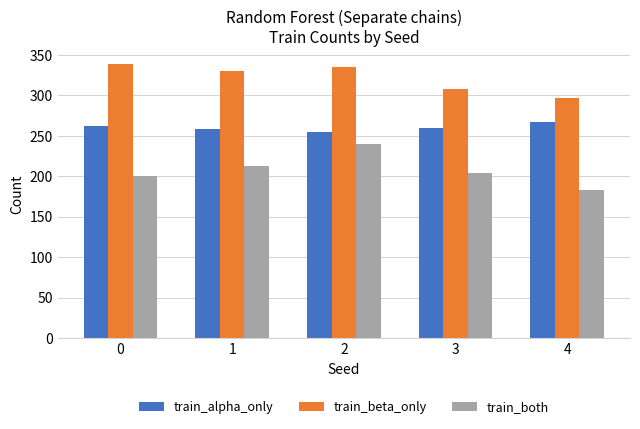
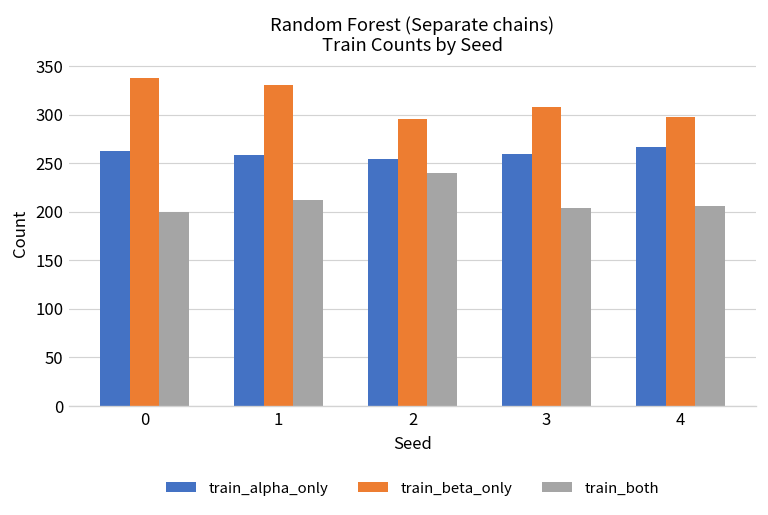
  {
    "train_alpha_only": {
      "0": 260,
      "1": 260,
      "2": 250,
      "3": 260,
      "4": 270
    },
    "train_beta_only": {
      "0": 340,
      "1": 330,
-     "2": 340,
+     "2": 300,
      "3": 310,
      "4": 300
    },
    "train_both": {
      "0": 200,
      "1": 210,
      "2": 240,
      "3": 200,
-     "4": 180
+     "4": 210
    }
  }
